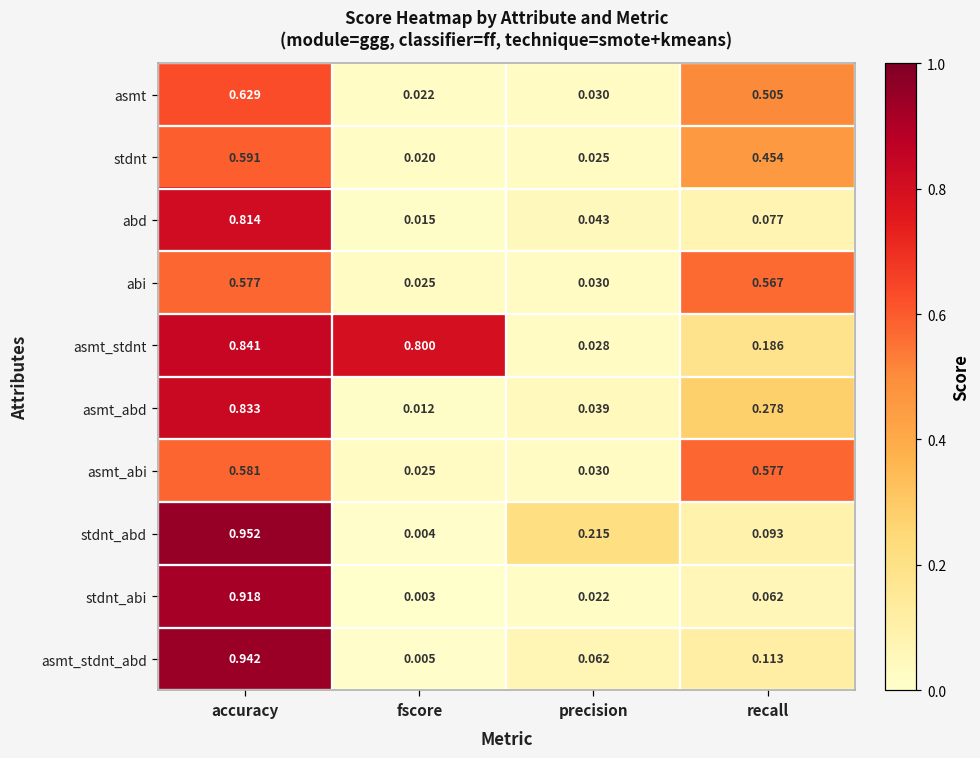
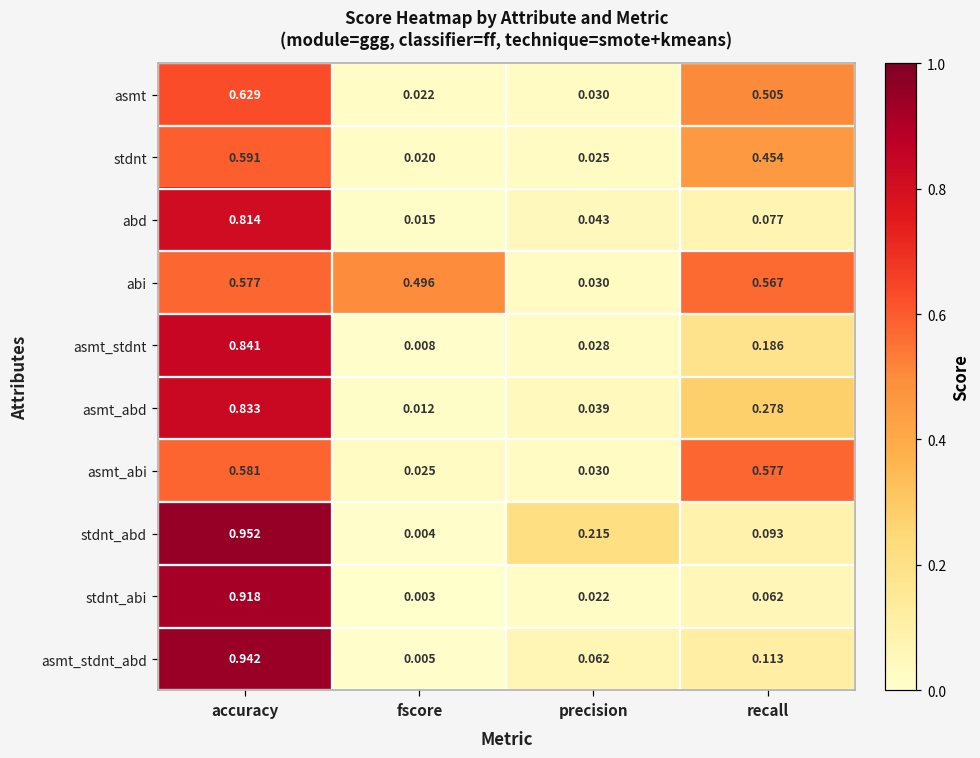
  {
    "asmt": {
      "accuracy": 0.629,
      "fscore": 0.022,
      "precision": 0.030,
      "recall": 0.505
    },
    "stdnt": {
      "accuracy": 0.591,
      "fscore": 0.020,
      "precision": 0.025,
      "recall": 0.454
    },
    "abd": {
      "accuracy": 0.814,
      "fscore": 0.015,
      "precision": 0.043,
      "recall": 0.077
    },
    "abi": {
      "accuracy": 0.577,
-     "fscore": 0.025,
+     "fscore": 0.496,
      "precision": 0.030,
      "recall": 0.567
    },
    "asmt_stdnt": {
      "accuracy": 0.841,
-     "fscore": 0.800,
+     "fscore": 0.008,
      "precision": 0.028,
      "recall": 0.186
    },
    "asmt_abd": {
      "accuracy": 0.833,
      "fscore": 0.012,
      "precision": 0.039,
      "recall": 0.278
    },
    "asmt_abi": {
      "accuracy": 0.581,
      "fscore": 0.025,
      "precision": 0.030,
      "recall": 0.577
    },
    "stdnt_abd": {
      "accuracy": 0.952,
      "fscore": 0.004,
      "precision": 0.215,
      "recall": 0.093
    },
    "stdnt_abi": {
      "accuracy": 0.918,
      "fscore": 0.003,
      "precision": 0.022,
      "recall": 0.062
    },
    "asmt_stdnt_abd": {
      "accuracy": 0.942,
      "fscore": 0.005,
      "precision": 0.062,
      "recall": 0.113
    }
  }
